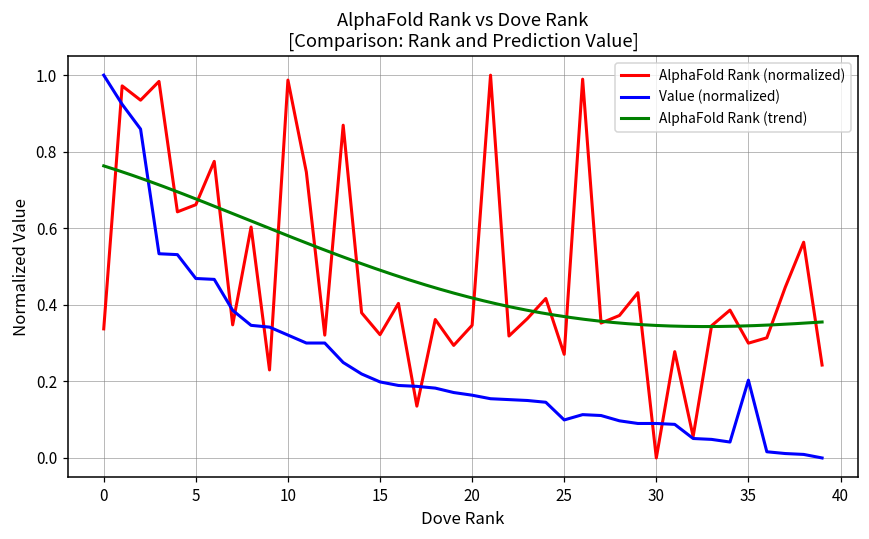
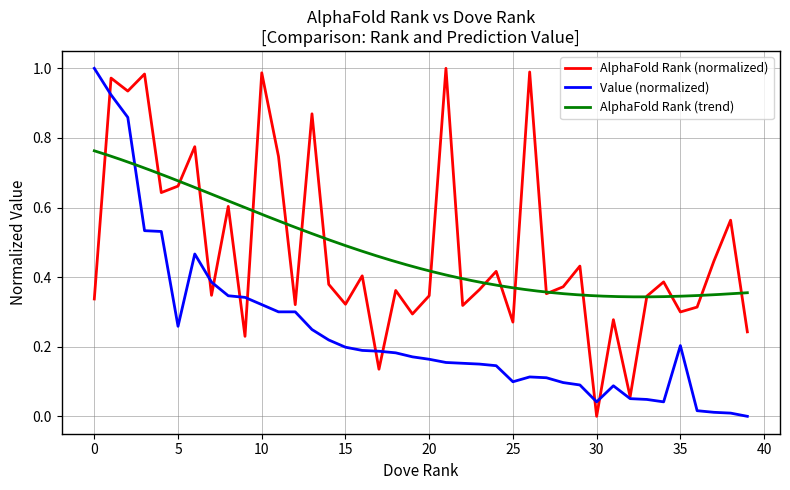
  {
    "AlphaFold Rank (normalized)": {
      "0": 0.34,
      "5": 0.66,
      "10": 0.99,
      "15": 0.32,
      "20": 0.35,
      "25": 0.27,
      "30": 0.00,
      "35": 0.30
    },
    "Value (normalized)": {
      "0": 1.00,
-     "5": 0.47,
+     "5": 0.26,
      "10": 0.32,
      "15": 0.20,
      "20": 0.16,
      "25": 0.10,
-     "30": 0.09,
+     "30": 0.04,
      "35": 0.20
    },
    "AlphaFold Rank (trend)": {
      "0": 0.76,
      "15": 0.49,
      "30": 0.35
    }
  }
